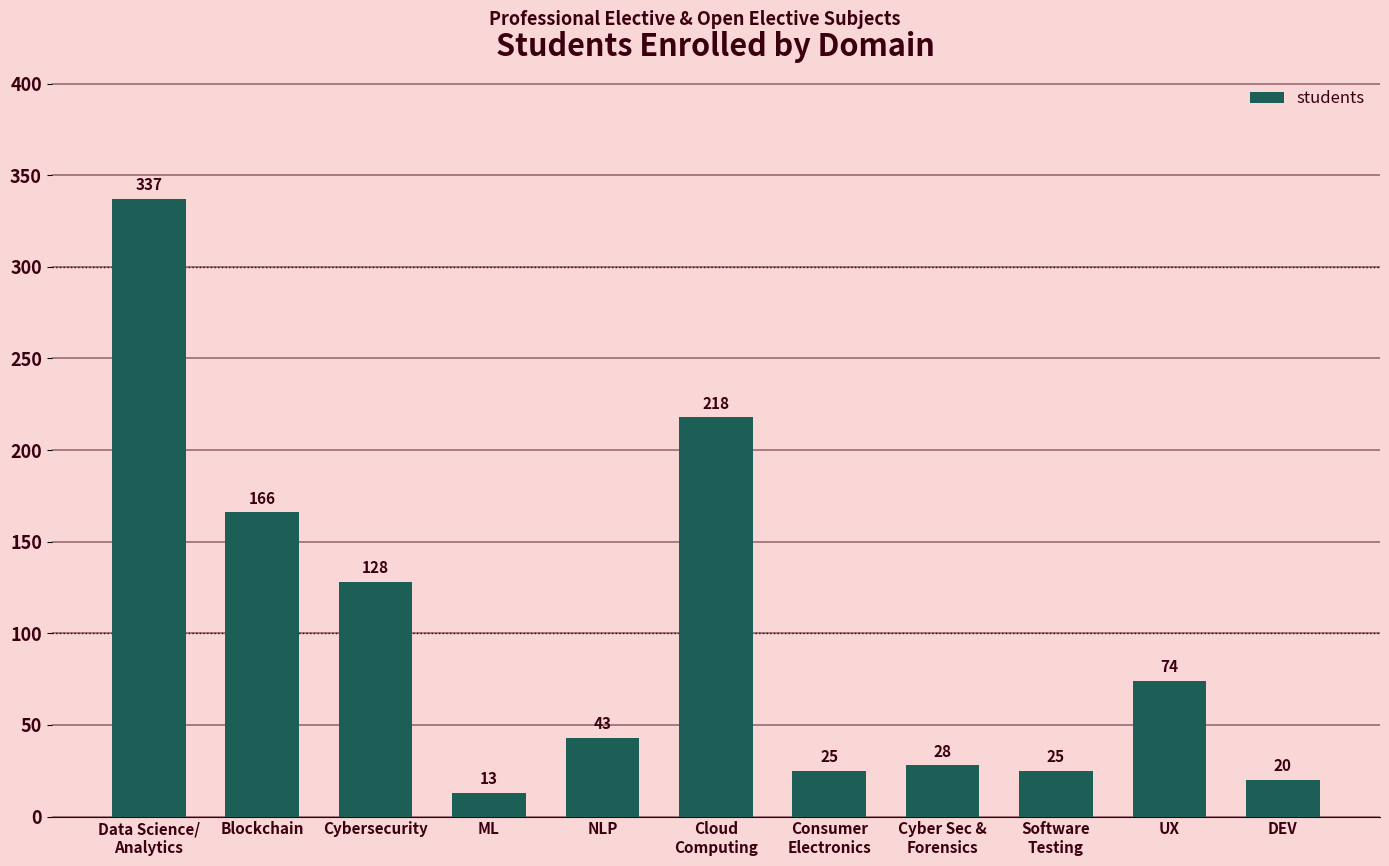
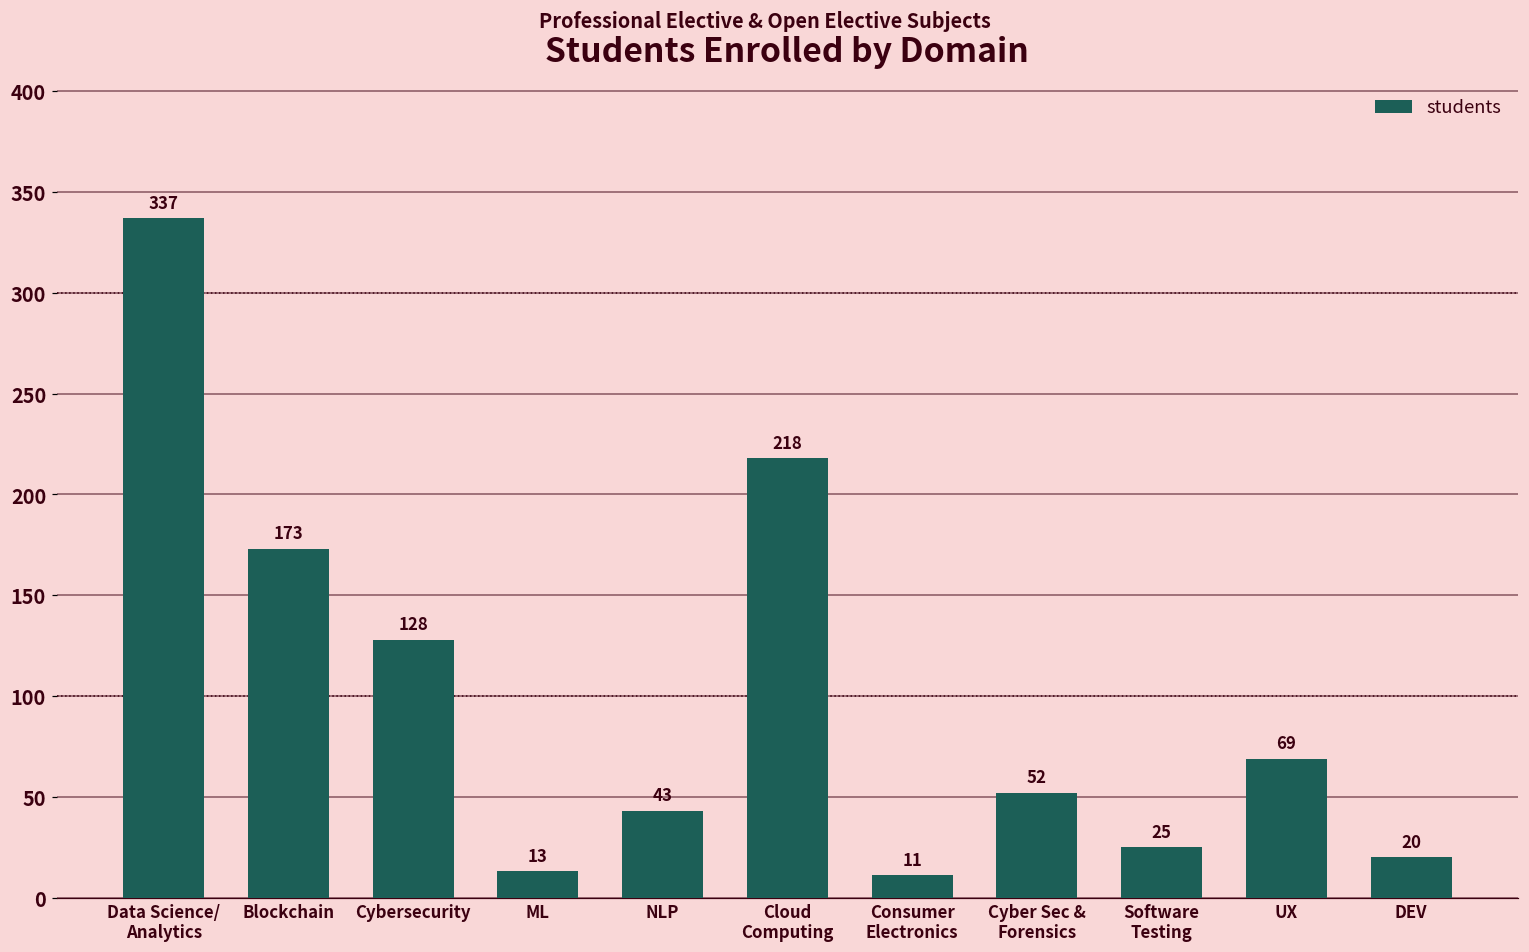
  {
    "Data Science/ Analytics": 337,
-   "Blockchain": 166,
+   "Blockchain": 173,
    "Cybersecurity": 128,
    "ML": 13,
    "NLP": 43,
    "Cloud Computing": 218,
-   "Consumer Electronics": 25,
-   "Cyber Sec & Forensics": 28,
+   "Consumer Electronics": 11,
+   "Cyber Sec & Forensics": 52,
    "Software Testing": 25,
-   "UX": 74,
+   "UX": 69,
    "DEV": 20
  }
